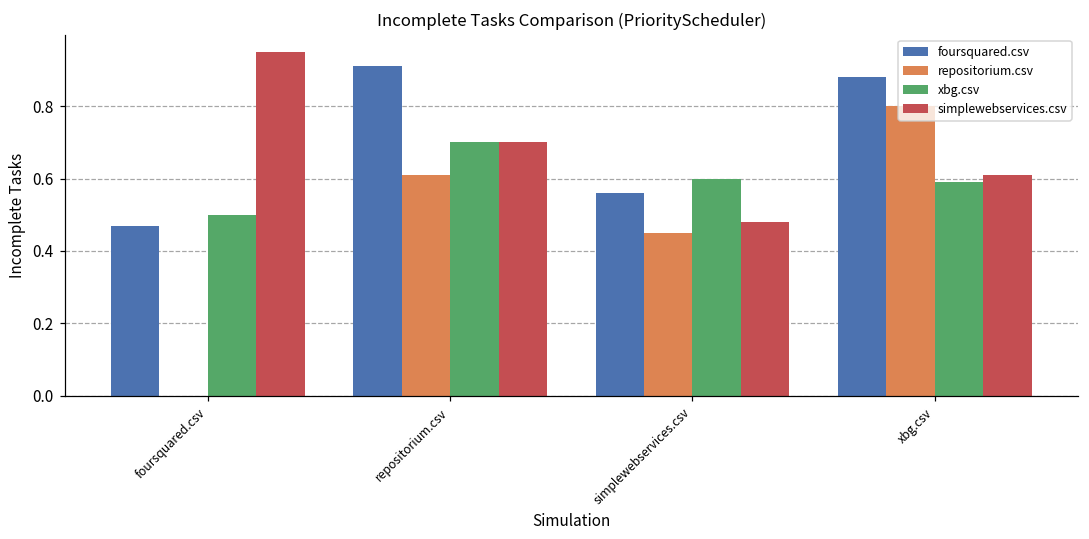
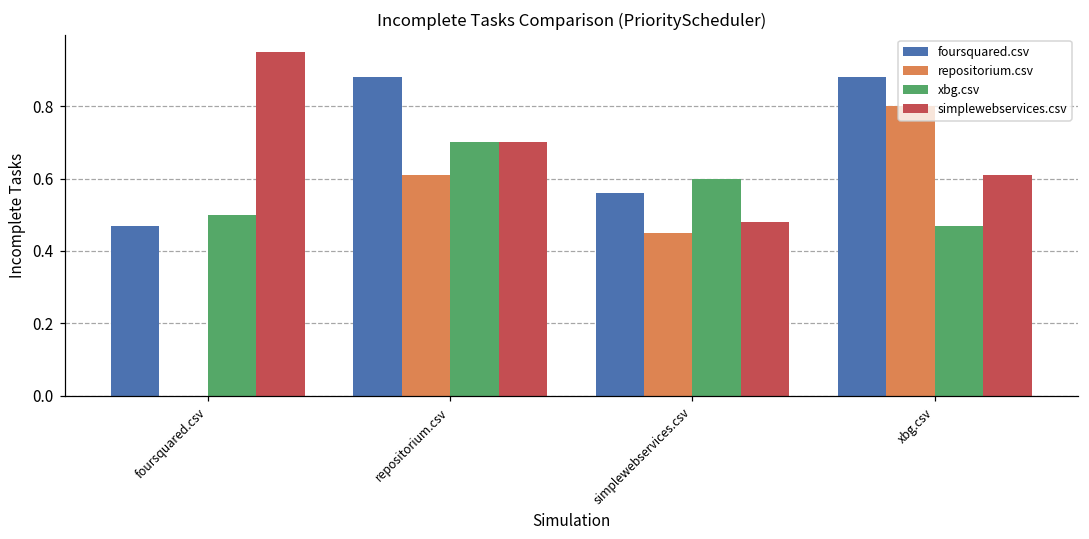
  {
    "foursquared.csv": {
      "foursquared.csv": 0.47,
-     "repositorium.csv": 0.91,
+     "repositorium.csv": 0.88,
      "simplewebservices.csv": 0.56,
      "xbg.csv": 0.88
    },
    "xbg.csv": {
      "foursquared.csv": 0.50,
      "repositorium.csv": 0.70,
      "simplewebservices.csv": 0.60,
-     "xbg.csv": 0.59
+     "xbg.csv": 0.47
    }
  }
